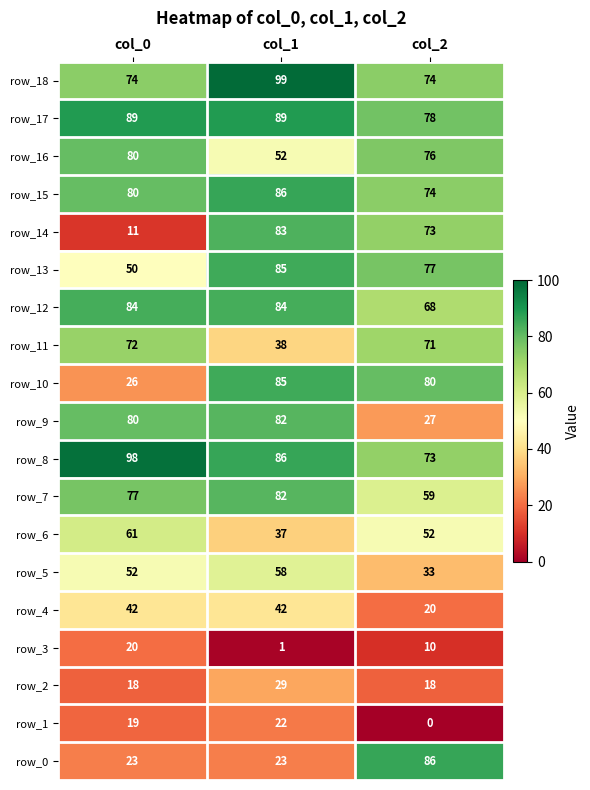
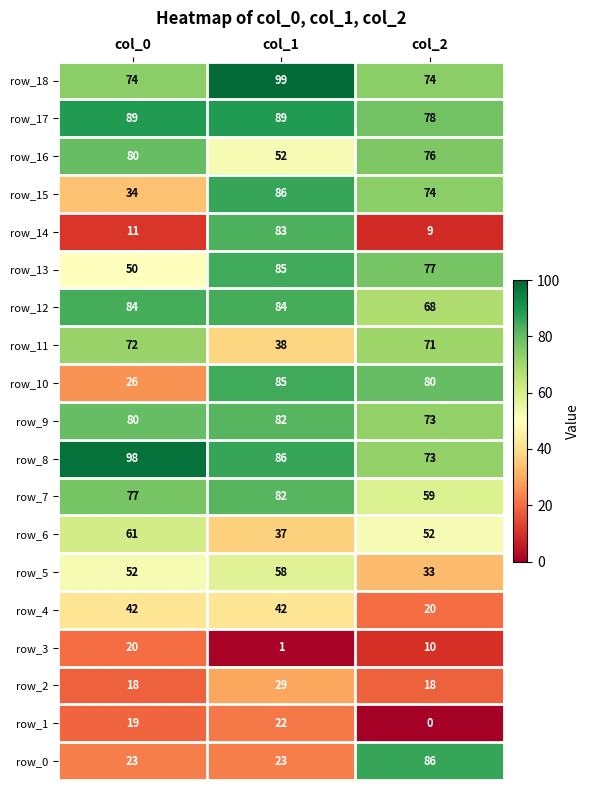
  {
    "row_18": {
      "col_0": 74,
      "col_1": 99,
      "col_2": 74
    },
    "row_17": {
      "col_0": 89,
      "col_1": 89,
      "col_2": 78
    },
    "row_16": {
      "col_0": 80,
      "col_1": 52,
      "col_2": 76
    },
    "row_15": {
-     "col_0": 80,
+     "col_0": 34,
      "col_1": 86,
      "col_2": 74
    },
    "row_14": {
      "col_0": 11,
      "col_1": 83,
-     "col_2": 73
+     "col_2": 9
    },
    "row_13": {
      "col_0": 50,
      "col_1": 85,
      "col_2": 77
    },
    "row_12": {
      "col_0": 84,
      "col_1": 84,
      "col_2": 68
    },
    "row_11": {
      "col_0": 72,
      "col_1": 38,
      "col_2": 71
    },
    "row_10": {
      "col_0": 26,
      "col_1": 85,
      "col_2": 80
    },
    "row_9": {
      "col_0": 80,
      "col_1": 82,
-     "col_2": 27
+     "col_2": 73
    },
    "row_8": {
      "col_0": 98,
      "col_1": 86,
      "col_2": 73
    },
    "row_7": {
      "col_0": 77,
      "col_1": 82,
      "col_2": 59
    },
    "row_6": {
      "col_0": 61,
      "col_1": 37,
      "col_2": 52
    },
    "row_5": {
      "col_0": 52,
      "col_1": 58,
      "col_2": 33
    },
    "row_4": {
      "col_0": 42,
      "col_1": 42,
      "col_2": 20
    },
    "row_3": {
      "col_0": 20,
      "col_1": 1,
      "col_2": 10
    },
    "row_2": {
      "col_0": 18,
      "col_1": 29,
      "col_2": 18
    },
    "row_1": {
      "col_0": 19,
      "col_1": 22,
      "col_2": 0
    },
    "row_0": {
      "col_0": 23,
      "col_1": 23,
      "col_2": 86
    }
  }
